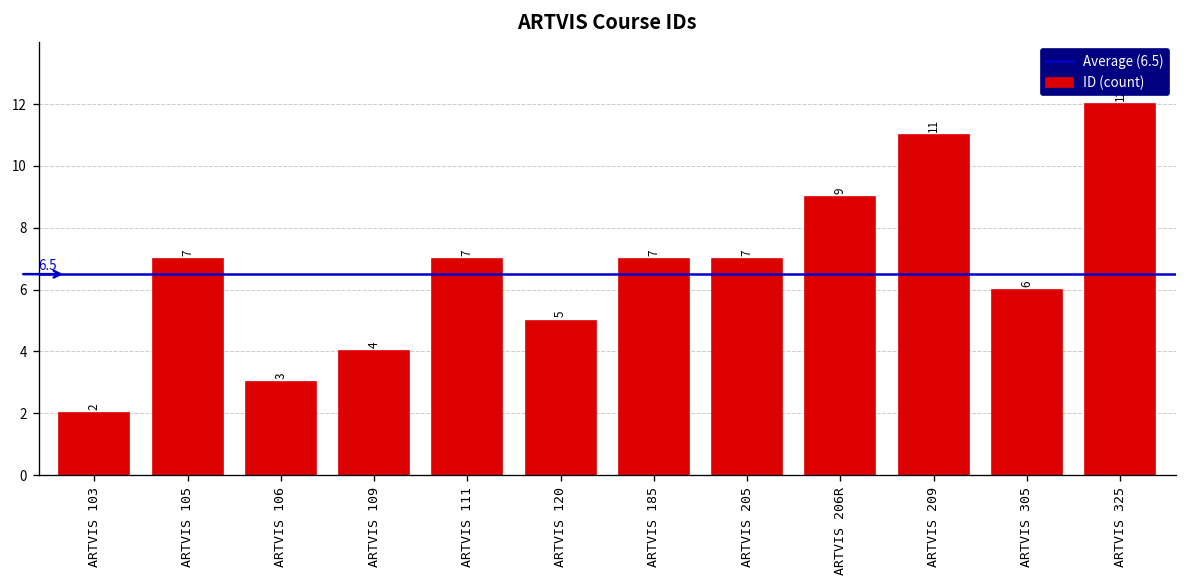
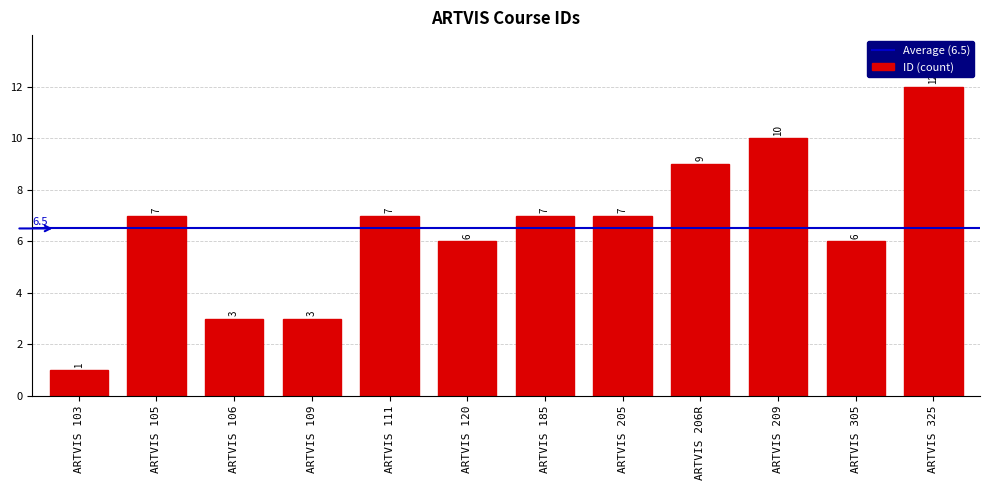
  {
-   "ARTVIS 103": 2,
+   "ARTVIS 103": 1,
    "ARTVIS 105": 7,
    "ARTVIS 106": 3,
-   "ARTVIS 109": 4,
+   "ARTVIS 109": 3,
    "ARTVIS 111": 7,
-   "ARTVIS 120": 5,
+   "ARTVIS 120": 6,
    "ARTVIS 185": 7,
    "ARTVIS 205": 7,
    "ARTVIS 206R": 9,
-   "ARTVIS 209": 11,
+   "ARTVIS 209": 10,
    "ARTVIS 305": 6
  }
